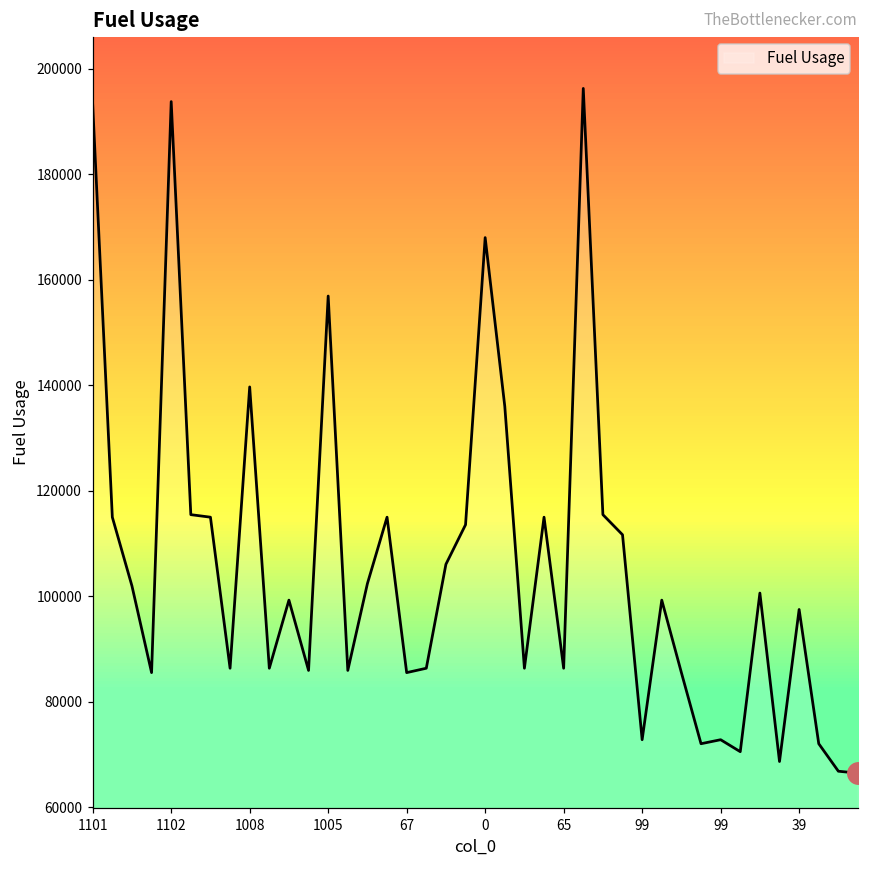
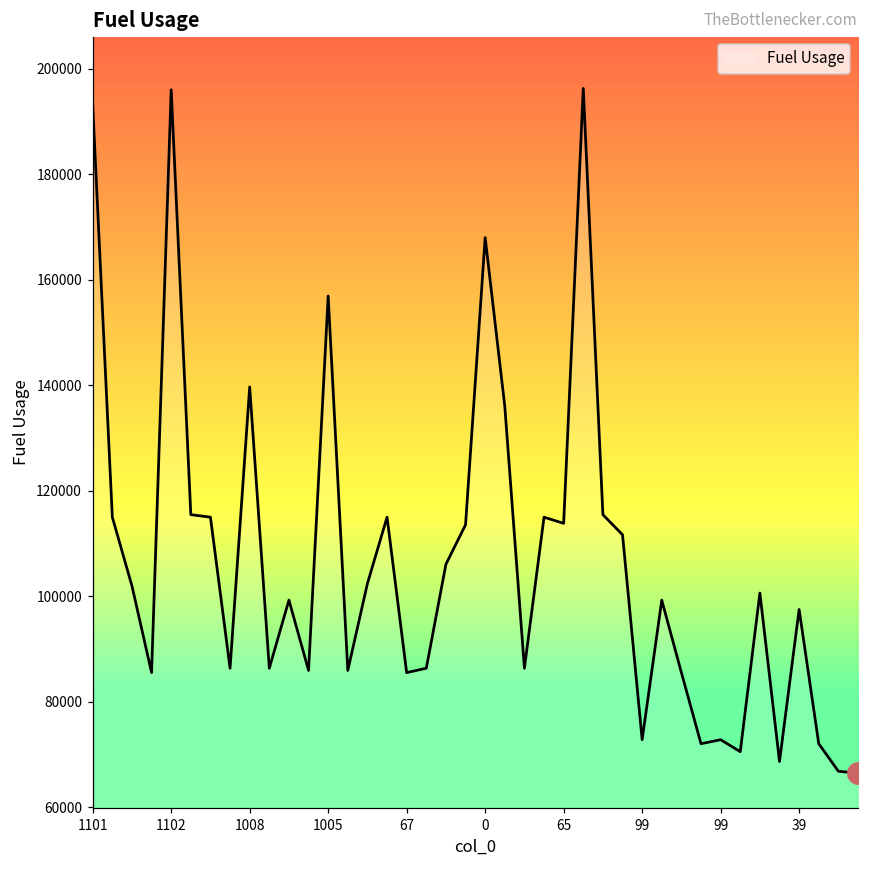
  {
    "Fuel Usage": {
      "1101": 193000,
-     "1102": 194000,
+     "1102": 196000,
      "1008": 140000,
      "1005": 157000,
      "67": 85000,
      "0": 168000,
-     "65": 86000
+     "65": 114000
    }
  }
